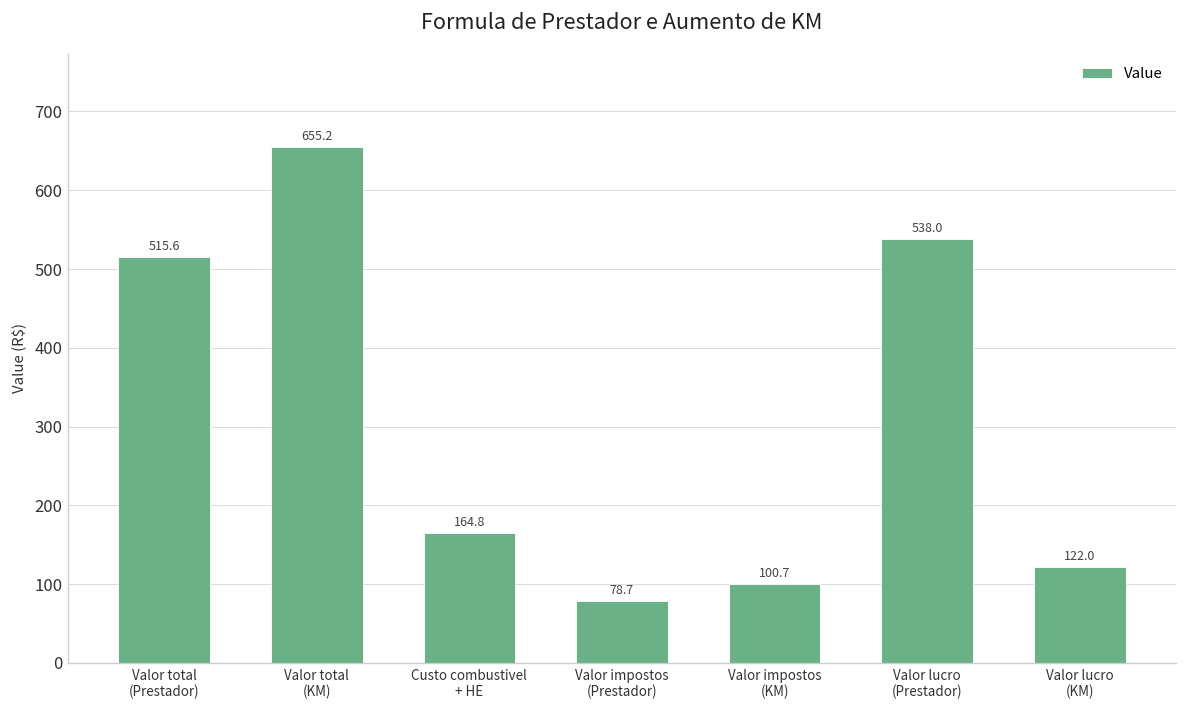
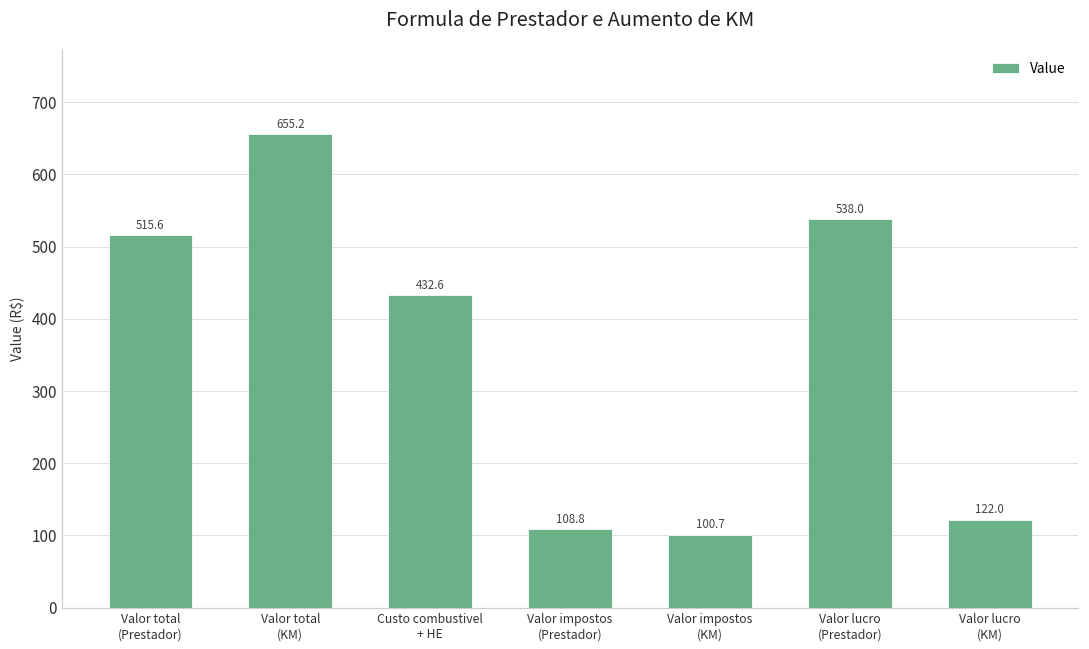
  {
    "Valor total (Prestador)": 515.6,
    "Valor total (KM)": 655.2,
-   "Custo combustivel + HE": 164.8,
-   "Valor impostos (Prestador)": 78.7,
+   "Custo combustivel + HE": 432.6,
+   "Valor impostos (Prestador)": 108.8,
    "Valor impostos (KM)": 100.7,
    "Valor lucro (Prestador)": 538.0,
    "Valor lucro (KM)": 122.0
  }
